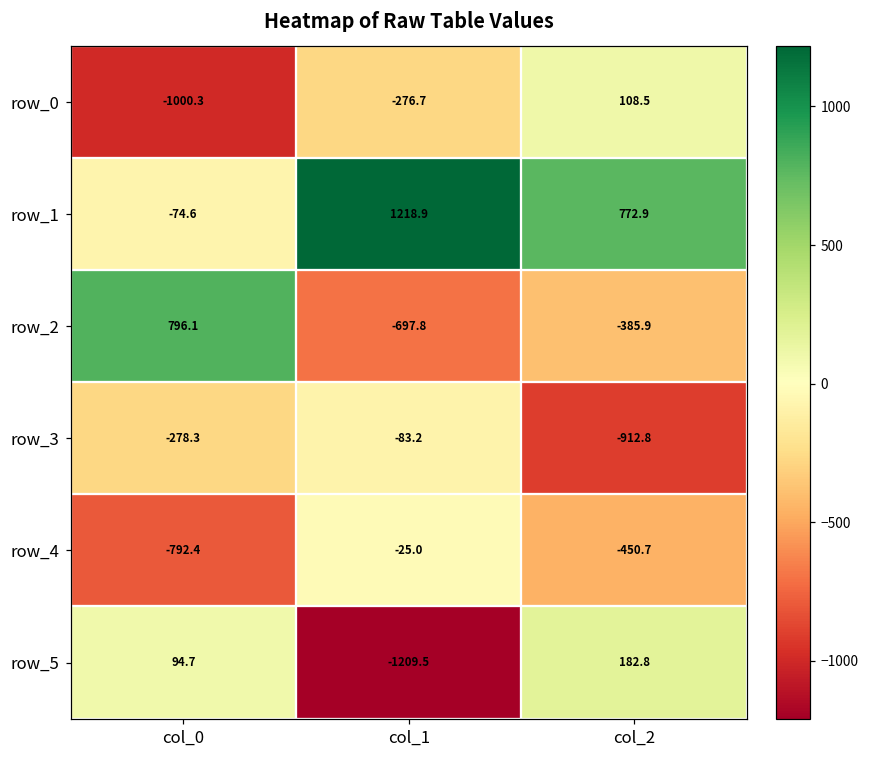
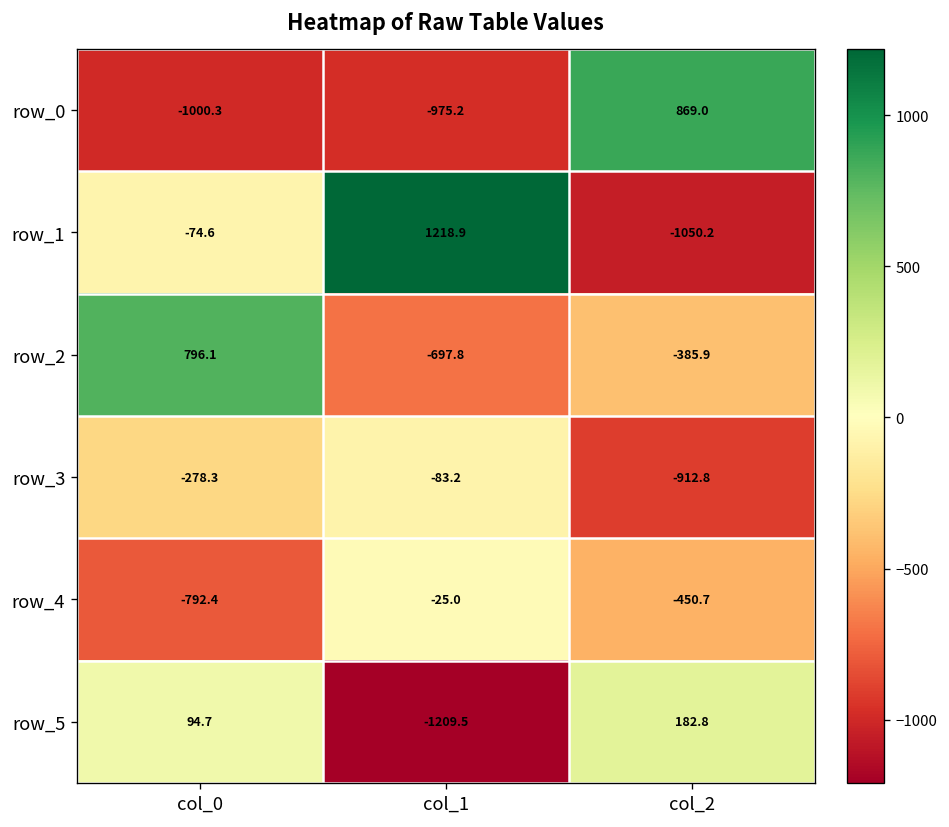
  {
    "row_0": {
      "col_0": -1000.3,
-     "col_1": -276.7,
-     "col_2": 108.5
+     "col_1": -975.2,
+     "col_2": 869.0
    },
    "row_1": {
      "col_0": -74.6,
      "col_1": 1218.9,
-     "col_2": 772.9
+     "col_2": -1050.2
    },
    "row_2": {
      "col_0": 796.1,
      "col_1": -697.8,
      "col_2": -385.9
    },
    "row_3": {
      "col_0": -278.3,
      "col_1": -83.2,
      "col_2": -912.8
    },
    "row_4": {
      "col_0": -792.4,
      "col_1": -25.0,
      "col_2": -450.7
    },
    "row_5": {
      "col_0": 94.7,
      "col_1": -1209.5,
      "col_2": 182.8
    }
  }
